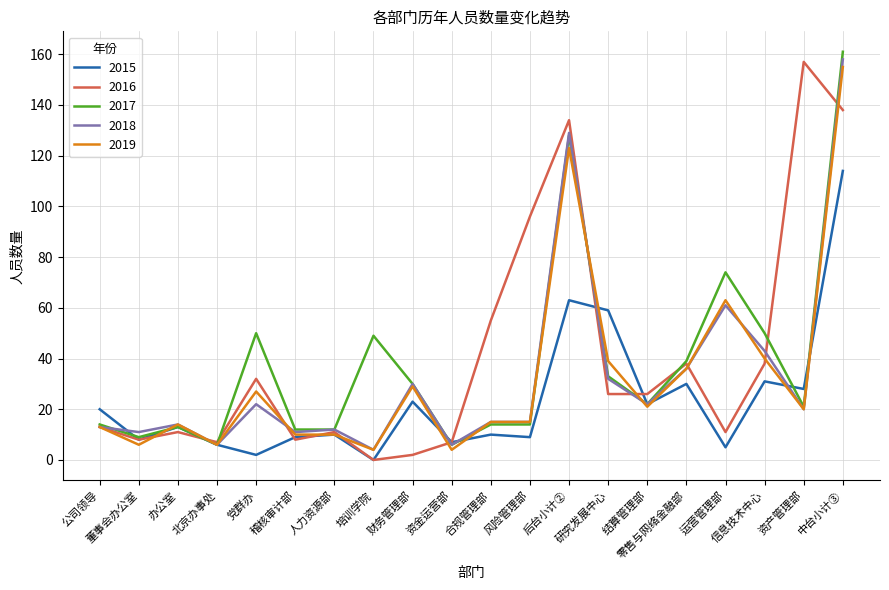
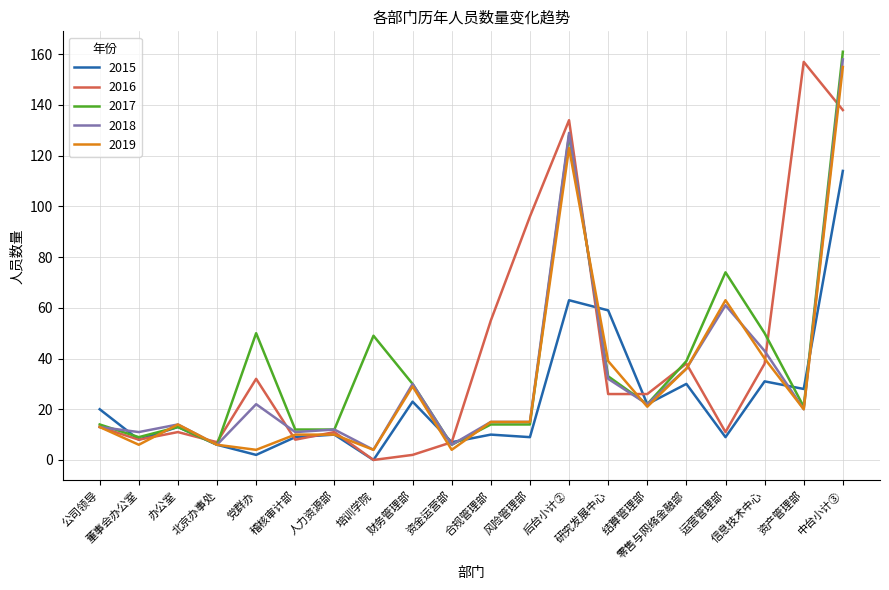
  {
    "2015": {
      "公司领导": 20,
      "党群办": 2,
      "财务管理部": 23,
      "合规管理部": 10,
      "风险管理部": 9,
      "后台小计②": 63,
      "研究发展中心": 59,
      "零售与网络金融部": 30,
-     "运营管理部": 5,
+     "运营管理部": 9,
      "信息技术中心": 31,
      "资产管理部": 28,
      "中台小计③": 114
    },
    "2016": {
      "办公室": 11,
      "北京办事处": 7,
      "党群办": 32,
      "稽核审计部": 8,
      "财务管理部": 2,
      "合规管理部": 55,
      "风险管理部": 96,
      "后台小计②": 134,
      "研究发展中心": 26,
      "结算管理部": 26,
      "运营管理部": 11,
      "信息技术中心": 38,
      "资产管理部": 157,
      "中台小计③": 138
    },
    "2017": {
      "董事会办公室": 9,
      "党群办": 50,
      "稽核审计部": 12,
      "培训学院": 49,
      "合规管理部": 14,
      "风险管理部": 14,
      "运营管理部": 74,
      "信息技术中心": 50,
      "资产管理部": 21,
      "中台小计③": 161
    },
    "2018": {
      "董事会办公室": 11,
      "党群办": 22,
      "运营管理部": 61,
      "信息技术中心": 43,
      "中台小计③": 158
    },
    "2019": {
      "董事会办公室": 6,
-     "党群办": 27,
+     "党群办": 4,
      "资金运营部": 4,
      "后台小计②": 123,
      "研究发展中心": 39,
      "运营管理部": 63,
      "信息技术中心": 40,
      "中台小计③": 155
    }
  }
